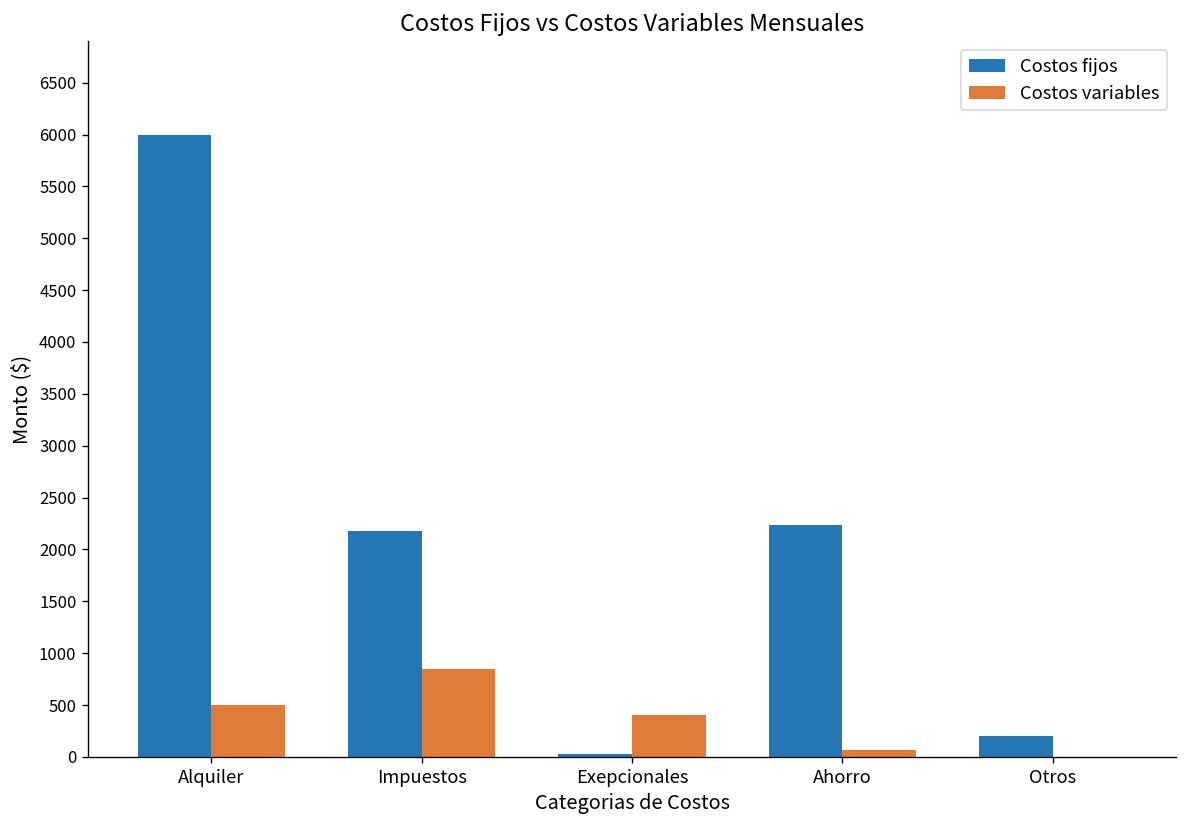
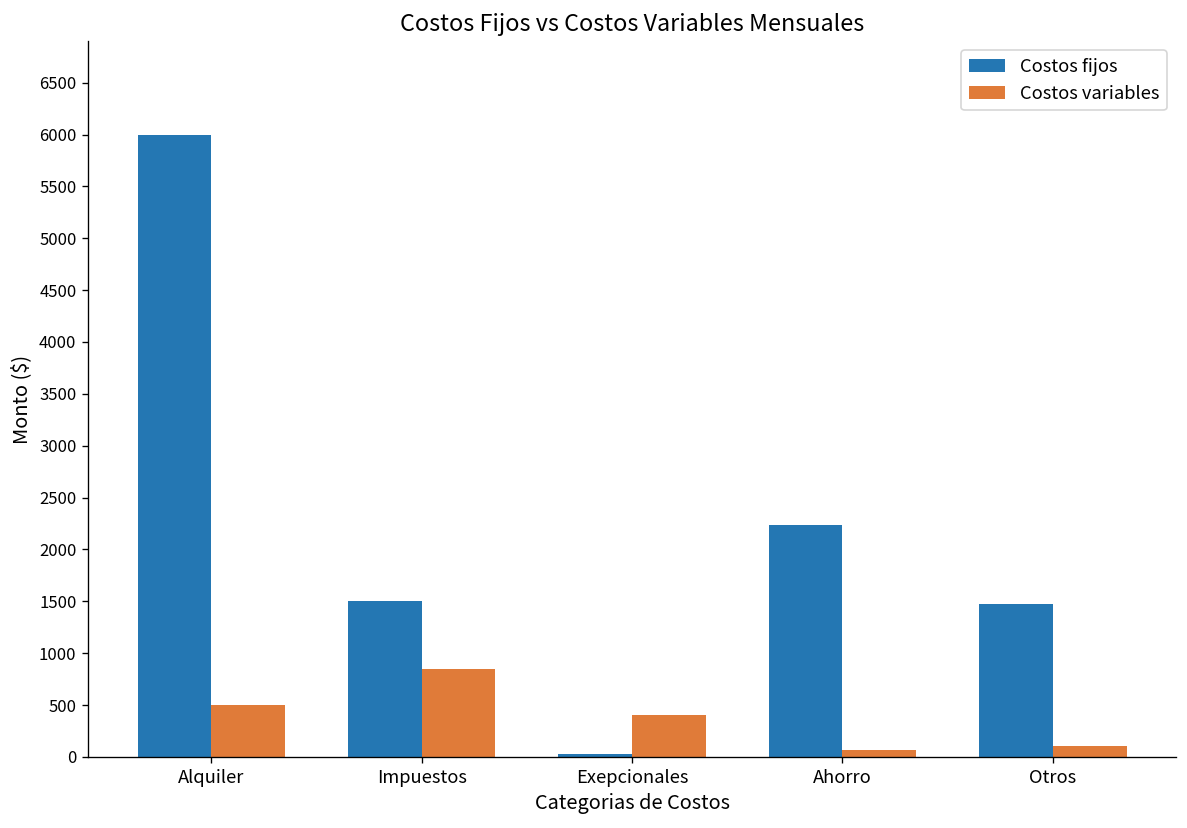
  {
    "Costos fijos": {
      "Alquiler": 6000,
-     "Impuestos": 2200,
+     "Impuestos": 1500,
      "Exepcionales": 0,
      "Ahorro": 2200,
-     "Otros": 200
+     "Otros": 1500
    },
    "Costos variables": {
      "Alquiler": 500,
      "Impuestos": 900,
      "Exepcionales": 400,
      "Ahorro": 100,
-     "Otros": 0
+     "Otros": 100
    }
  }
